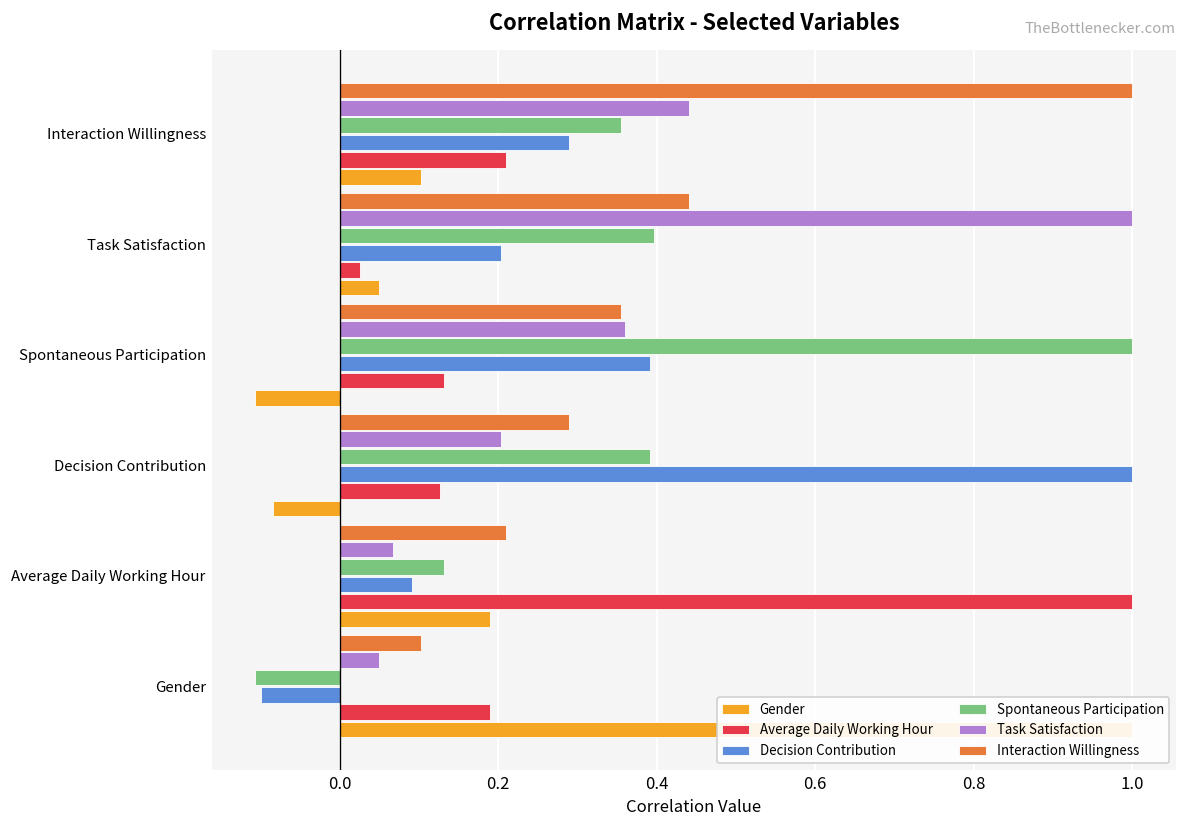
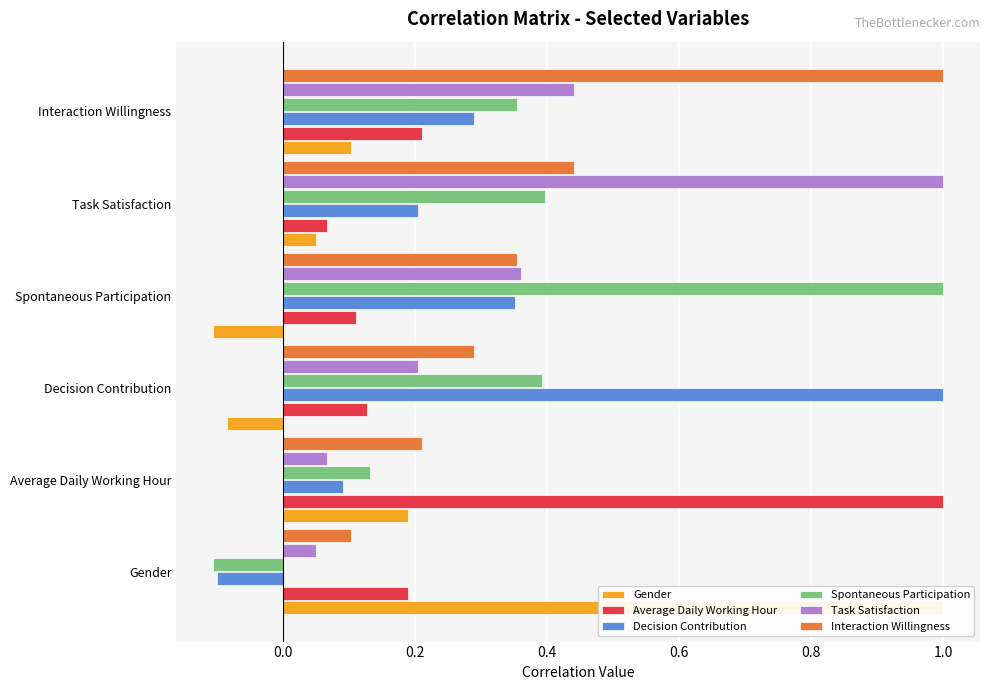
  {
    "Average Daily Working Hour": {
      "Interaction Willingness": 0.21,
-     "Task Satisfaction": 0.03,
-     "Spontaneous Participation": 0.13,
+     "Task Satisfaction": 0.07,
+     "Spontaneous Participation": 0.11,
      "Decision Contribution": 0.13,
      "Average Daily Working Hour": 1.00,
      "Gender": 0.19
    },
    "Decision Contribution": {
      "Interaction Willingness": 0.29,
      "Task Satisfaction": 0.20,
-     "Spontaneous Participation": 0.39,
+     "Spontaneous Participation": 0.35,
      "Decision Contribution": 1.00,
      "Average Daily Working Hour": 0.09,
      "Gender": -0.10
    },
    "Spontaneous Participation": {
      "Interaction Willingness": 0.36,
      "Task Satisfaction": 0.40,
      "Spontaneous Participation": 1.00,
      "Decision Contribution": 0.39,
      "Average Daily Working Hour": 0.13,
      "Gender": -0.11
    },
    "Task Satisfaction": {
      "Interaction Willingness": 0.44,
      "Task Satisfaction": 1.00,
      "Spontaneous Participation": 0.36,
      "Decision Contribution": 0.20,
      "Average Daily Working Hour": 0.07,
      "Gender": 0.05
    }
  }
